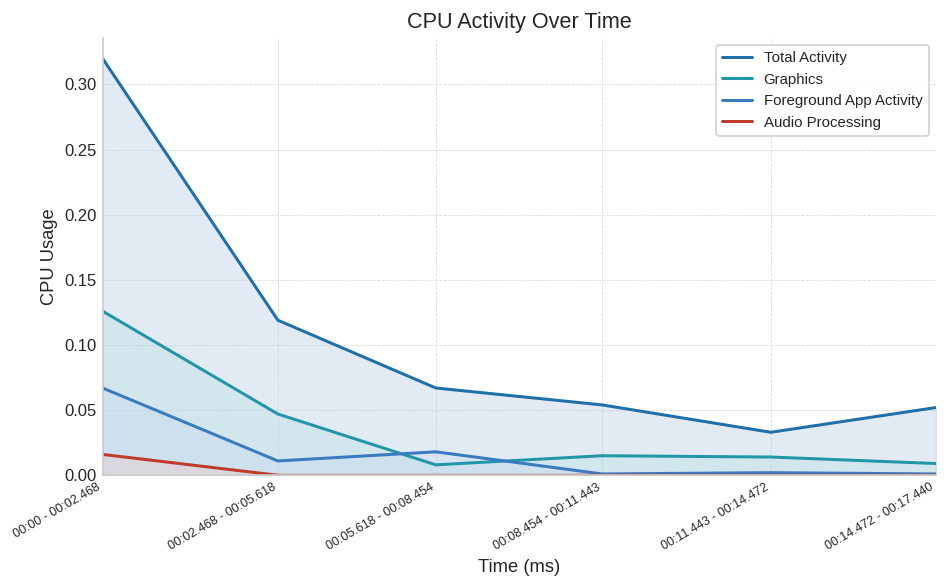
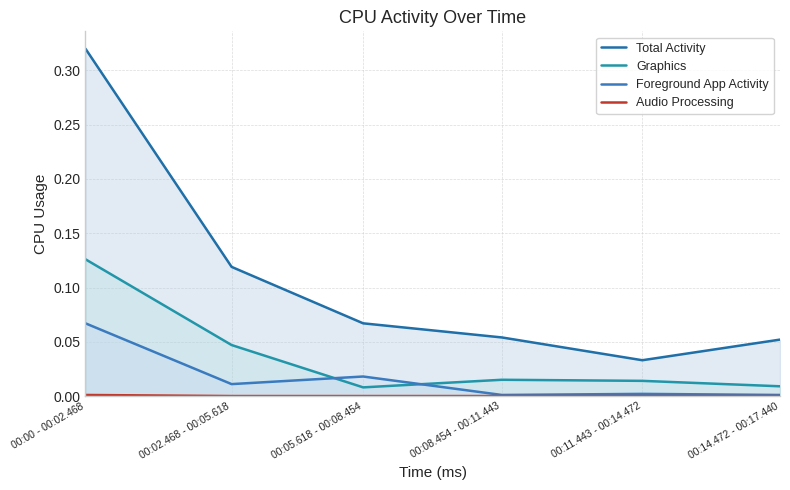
  {
    "Audio Processing": {
-     "00:00 - 00:02.468": 0.016,
+     "00:00 - 00:02.468": 0.001,
      "00:02.468 - 00:05.618": 0.000,
      "00:05.618 - 00:08.454": 0.000
    }
  }
